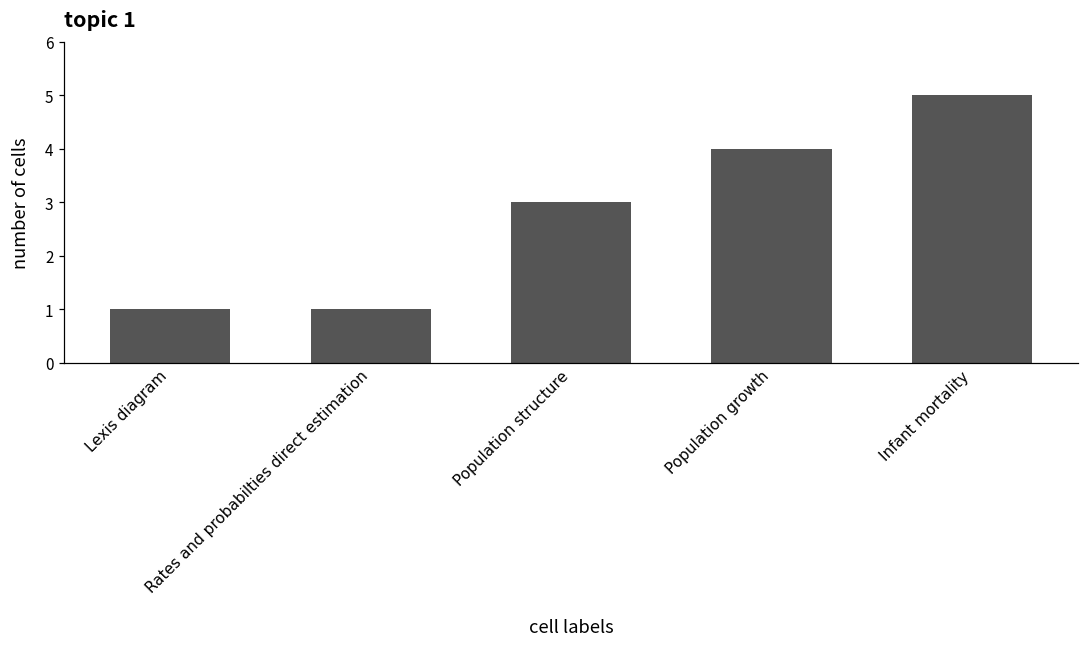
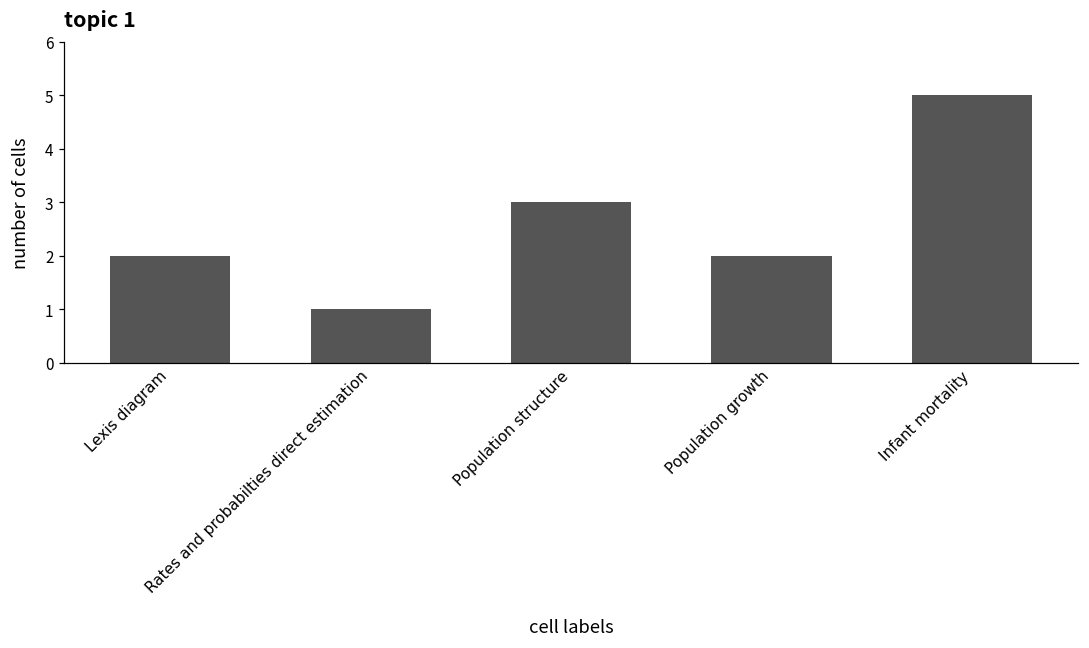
  {
-   "Lexis diagram": 1,
+   "Lexis diagram": 2,
    "Rates and probabilties direct estimation": 1,
    "Population structure": 3,
-   "Population growth": 4,
+   "Population growth": 2,
    "Infant mortality": 5
  }
